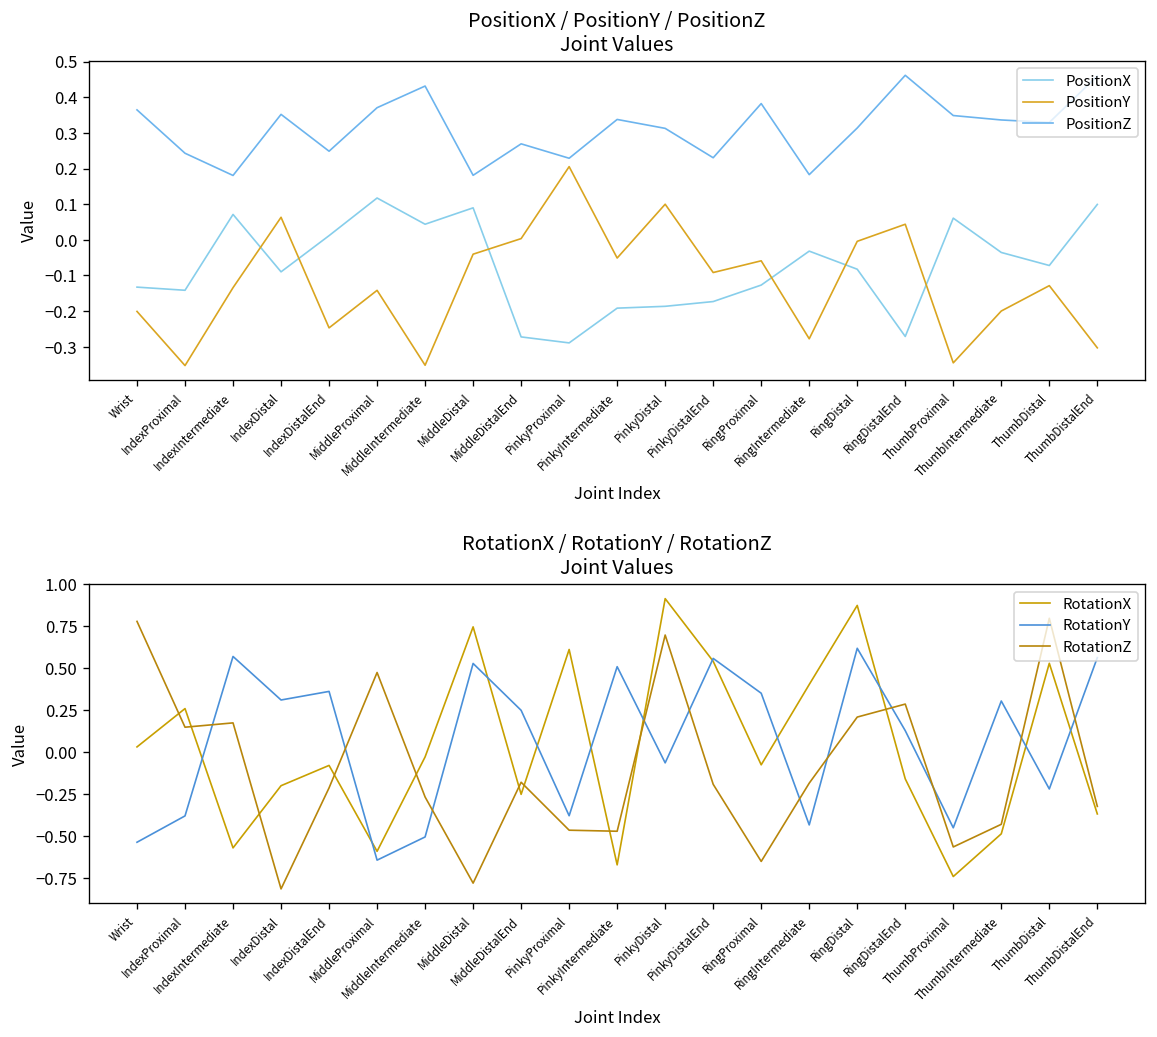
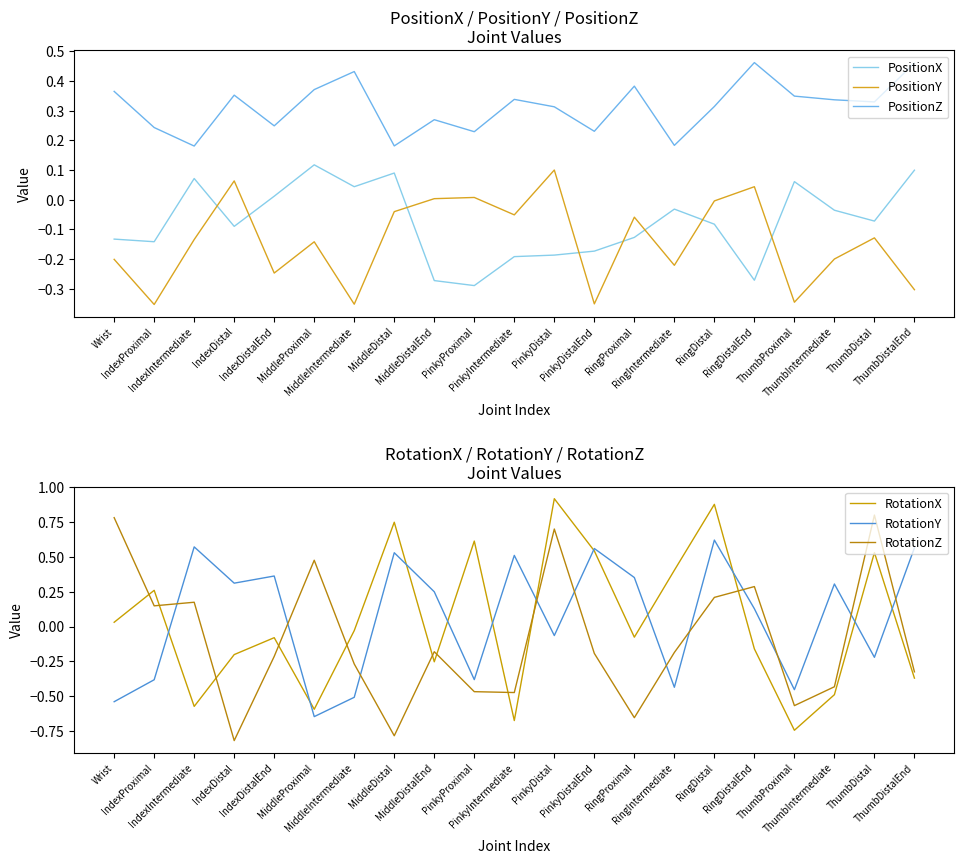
  {
    "PositionX / PositionY / PositionZ Joint Values": {
      "PositionY": {
        "Wrist": -0.20,
        "IndexProximal": -0.35,
        "IndexIntermediate": -0.13,
        "IndexDistal": 0.06,
        "IndexDistalEnd": -0.25,
        "MiddleProximal": -0.14,
        "MiddleIntermediate": -0.35,
        "MiddleDistal": -0.04,
        "MiddleDistalEnd": 0.00,
-       "PinkyProximal": 0.21,
+       "PinkyProximal": 0.01,
        "PinkyIntermediate": -0.05,
        "PinkyDistal": 0.10,
-       "PinkyDistalEnd": -0.09,
+       "PinkyDistalEnd": -0.35,
        "RingProximal": -0.06,
-       "RingIntermediate": -0.28,
+       "RingIntermediate": -0.22,
        "RingDistal": 0.00,
        "RingDistalEnd": 0.04,
        "ThumbProximal": -0.35,
        "ThumbIntermediate": -0.20,
        "ThumbDistal": -0.13,
        "ThumbDistalEnd": -0.30
      }
    },
    "RotationX / RotationY / RotationZ Joint Values": {
      "RotationY": {
        "Wrist": -0.54,
        "IndexProximal": -0.38,
        "IndexIntermediate": 0.57,
        "IndexDistal": 0.31,
        "IndexDistalEnd": 0.36,
        "MiddleProximal": -0.64,
        "MiddleIntermediate": -0.51,
        "MiddleDistal": 0.53,
        "MiddleDistalEnd": 0.25,
        "PinkyProximal": -0.38,
        "PinkyIntermediate": 0.51,
        "PinkyDistal": -0.06,
        "RingProximal": 0.35,
        "RingIntermediate": -0.43,
        "RingDistal": 0.62,
        "RingDistalEnd": 0.13,
        "ThumbProximal": -0.45,
        "ThumbIntermediate": 0.30,
        "ThumbDistal": -0.22
      }
    }
  }
